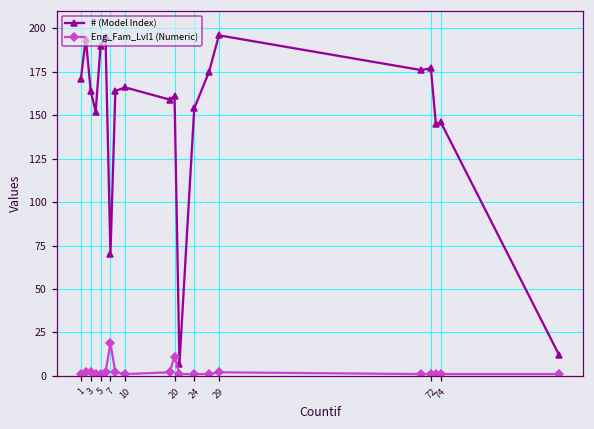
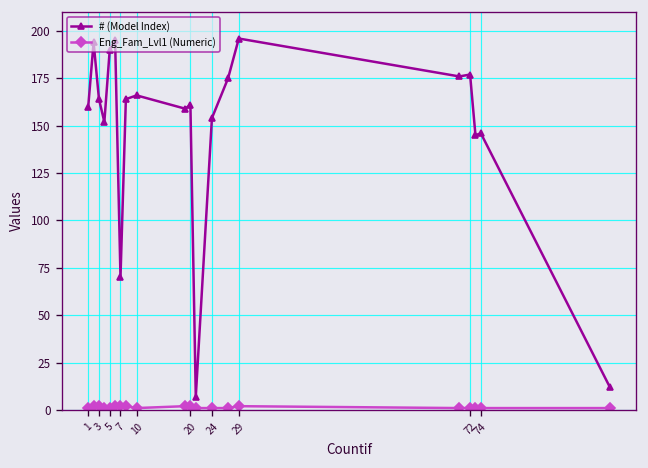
  {
    "# (Model Index)": {
-     "1": 171,
+     "1": 160,
      "3": 164,
      "7": 70,
      "10": 166,
      "20": 161,
      "24": 154,
      "29": 196,
      "72": 177,
      "74": 146
    },
    "Eng_Fam_Lvl1 (Numeric)": {
      "1": 1,
      "3": 2,
      "5": 1,
-     "7": 19,
+     "7": 2,
      "10": 1,
-     "20": 11,
+     "20": 2,
      "24": 1,
      "29": 2,
      "72": 1,
      "74": 1
    }
  }
